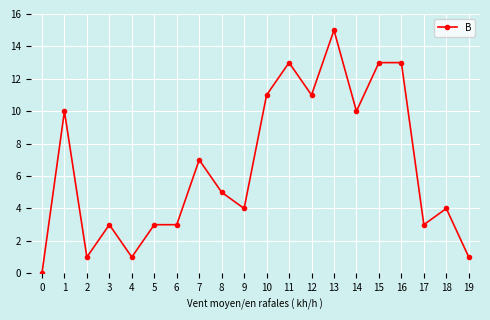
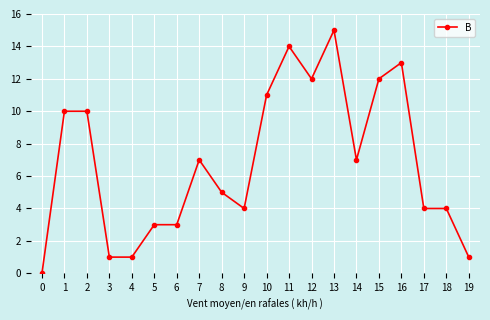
  {
    "0": 0,
    "1": 10,
-   "2": 1,
-   "3": 3,
+   "2": 10,
+   "3": 1,
    "4": 1,
    "5": 3,
    "6": 3,
    "7": 7,
    "8": 5,
    "9": 4,
    "10": 11,
-   "11": 13,
-   "12": 11,
+   "11": 14,
+   "12": 12,
    "13": 15,
-   "14": 10,
-   "15": 13,
+   "14": 7,
+   "15": 12,
    "16": 13,
-   "17": 3,
+   "17": 4,
    "18": 4,
    "19": 1
  }
